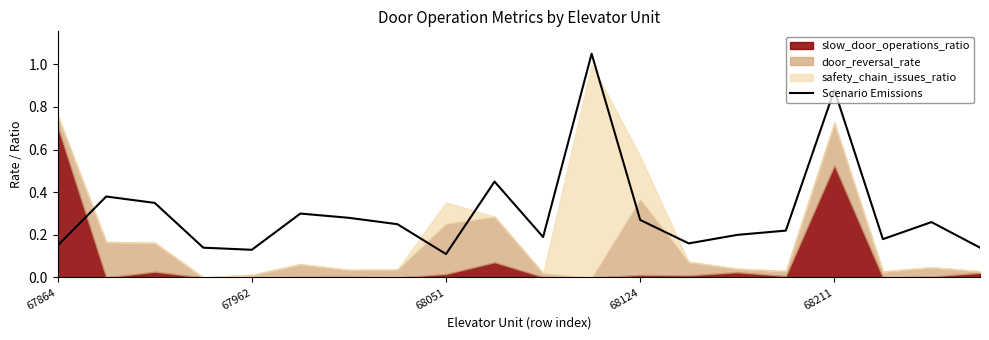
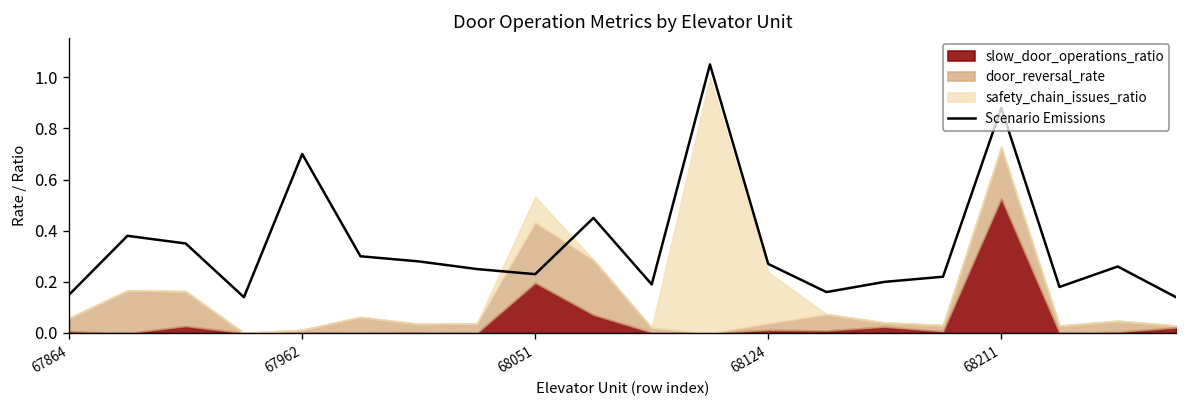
  {
    "slow_door_operations_ratio": {
-     "67864": 0.71,
+     "67864": 0.01,
      "67962": 0.00,
-     "68051": 0.02,
+     "68051": 0.20,
      "68124": 0.01,
      "68211": 0.53
    },
    "Scenario Emissions": {
      "67864": 0.15,
-     "67962": 0.13,
-     "68051": 0.11,
+     "67962": 0.70,
+     "68051": 0.23,
      "68124": 0.27
    },
    "door_reversal_rate": {
      "68051": 0.24,
-     "68124": 0.36
+     "68124": 0.03
    },
    "safety_chain_issues_ratio": {
      "68051": 0.10,
      "68124": 0.20
    }
  }
